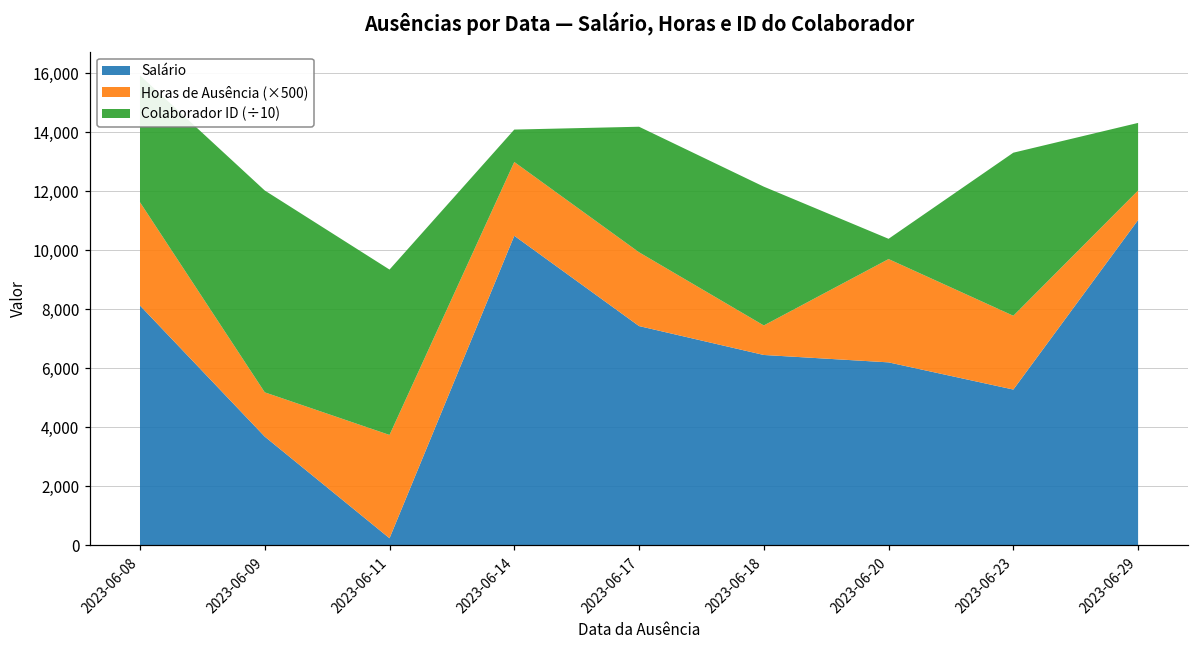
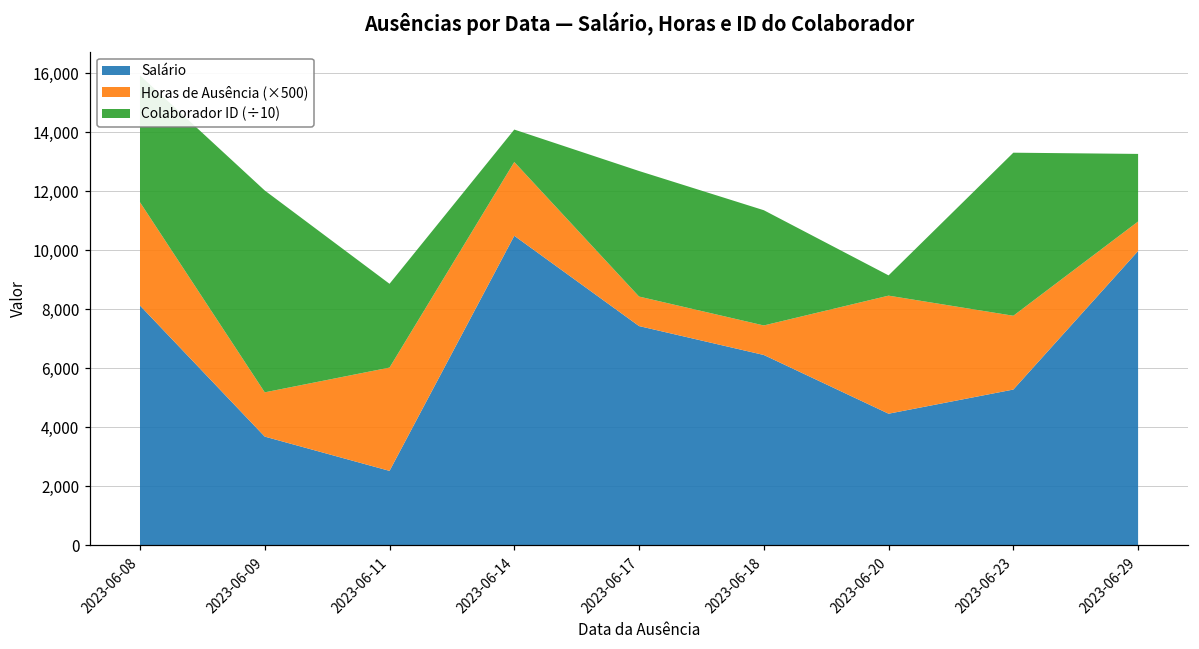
  {
    "Salário": {
      "2023-06-08": "8,100",
      "2023-06-09": "3,700",
-     "2023-06-11": "200",
+     "2023-06-11": "2,500",
      "2023-06-14": "10,500",
      "2023-06-17": "7,400",
      "2023-06-18": "6,400",
-     "2023-06-20": "6,200",
+     "2023-06-20": "4,500",
      "2023-06-23": "5,300",
-     "2023-06-29": "11,000"
+     "2023-06-29": "10,000"
    },
    "Horas de Ausência (×500)": {
      "2023-06-08": "3,500",
      "2023-06-09": "1,500",
      "2023-06-11": "3,500",
      "2023-06-14": "2,500",
-     "2023-06-17": "2,500",
+     "2023-06-17": "1,000",
      "2023-06-18": "1,000",
-     "2023-06-20": "3,500",
+     "2023-06-20": "4,000",
      "2023-06-23": "2,500",
      "2023-06-29": "1,000"
    },
    "Colaborador ID (÷10)": {
      "2023-06-09": "6,800",
-     "2023-06-11": "5,600",
+     "2023-06-11": "2,800",
      "2023-06-14": "1,100",
      "2023-06-17": "4,300",
-     "2023-06-18": "4,700",
+     "2023-06-18": "3,900",
      "2023-06-20": "700",
      "2023-06-23": "5,500",
      "2023-06-29": "2,300"
    }
  }
